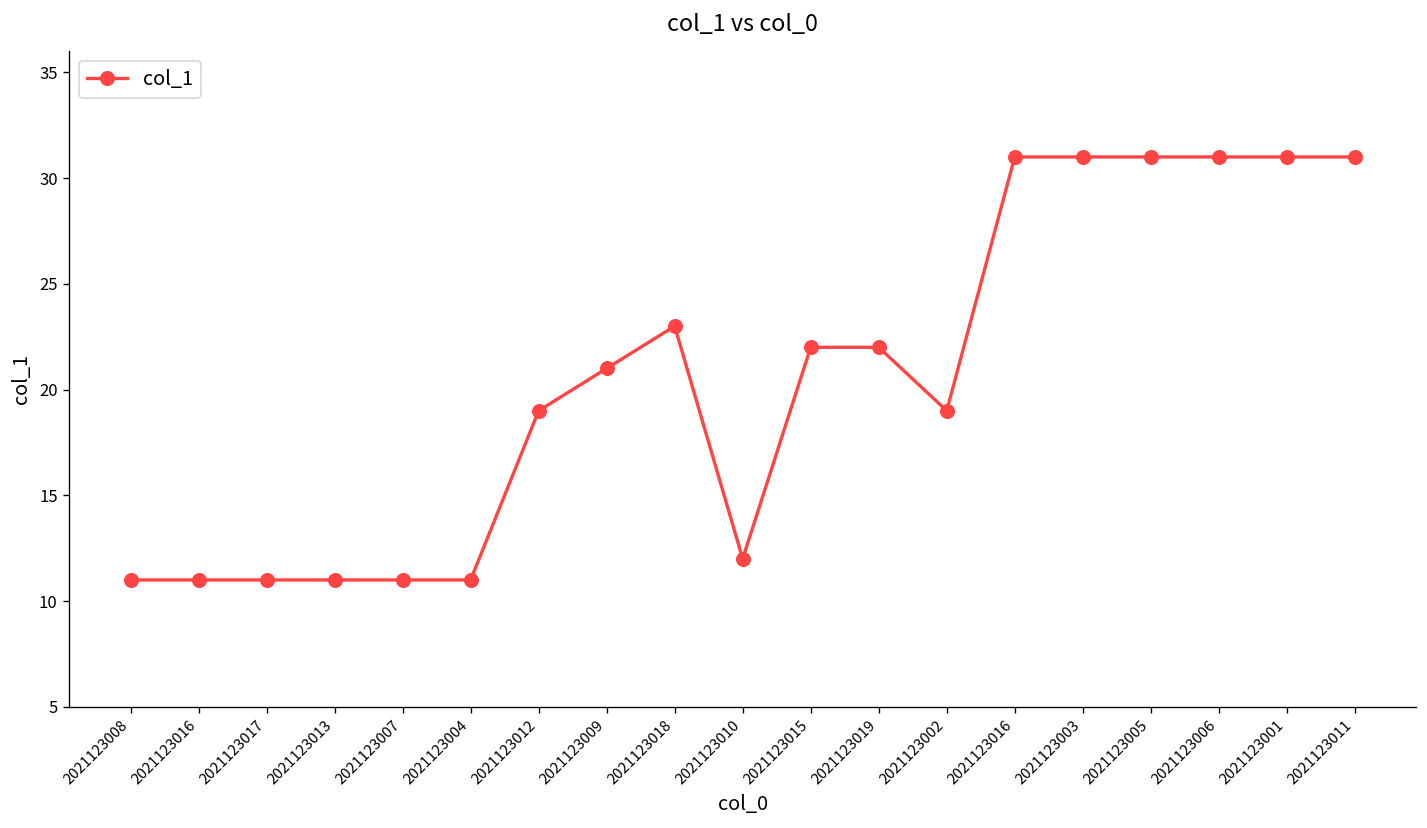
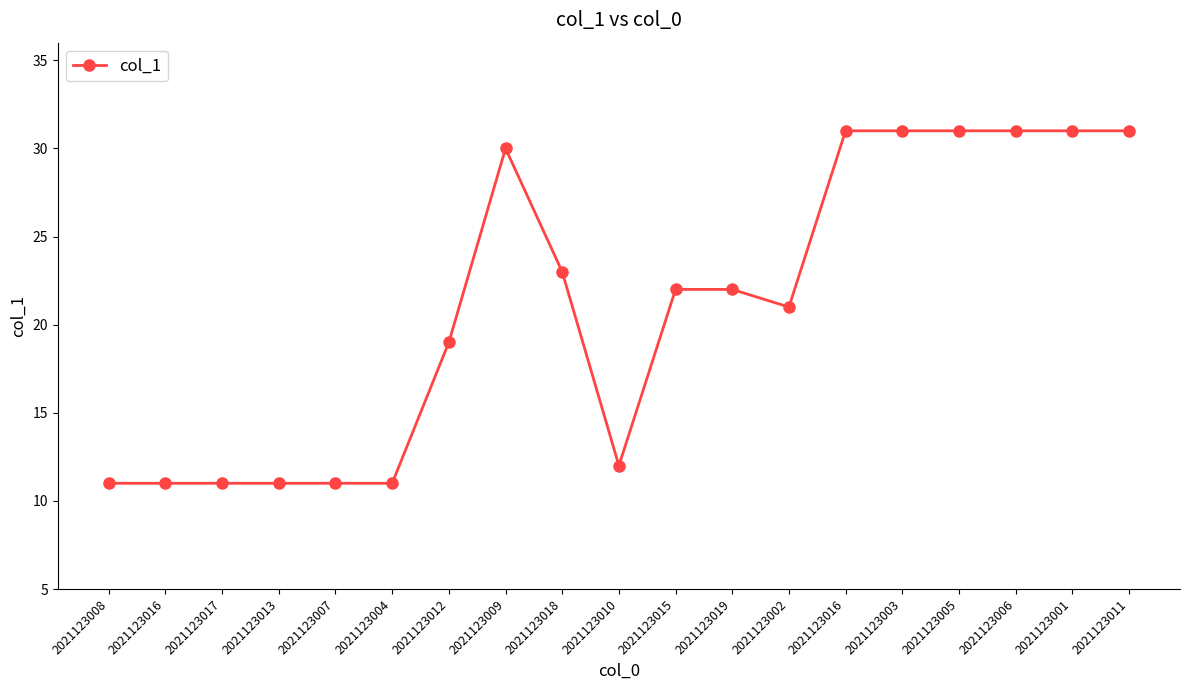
  {
    "2021123008": 11,
    "2021123017": 11,
    "2021123013": 11,
    "2021123007": 11,
    "2021123004": 11,
    "2021123012": 19,
-   "2021123009": 21,
+   "2021123009": 30,
    "2021123018": 23,
    "2021123010": 12,
    "2021123015": 22,
    "2021123019": 22,
-   "2021123002": 19,
+   "2021123002": 21,
    "2021123003": 31,
    "2021123005": 31,
    "2021123006": 31,
    "2021123001": 31,
    "2021123011": 31
  }
